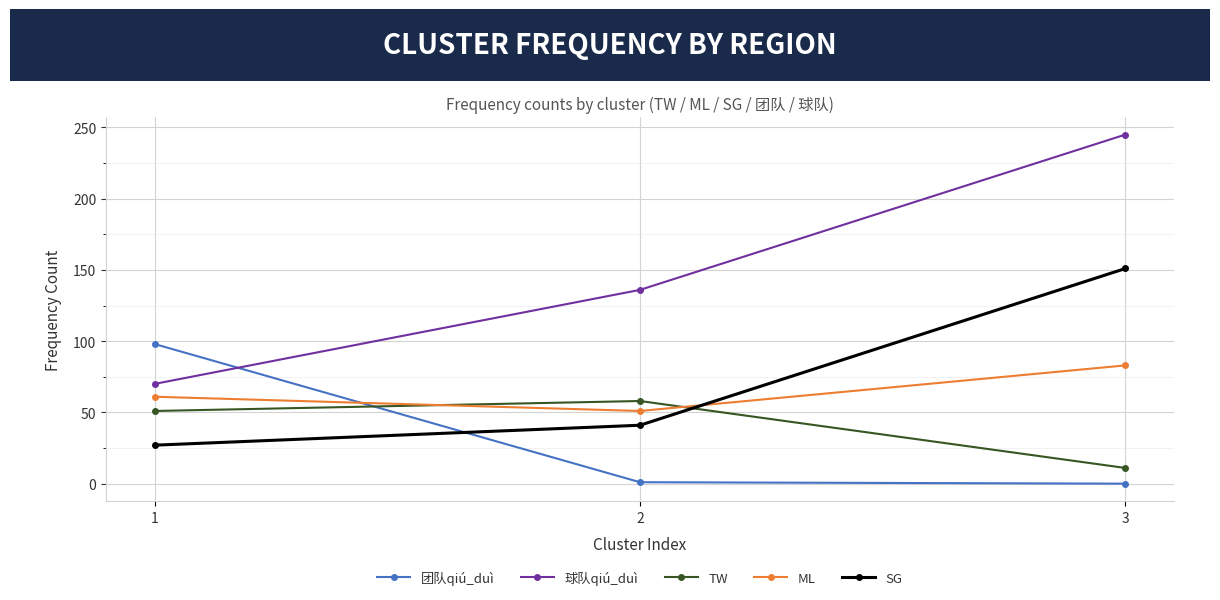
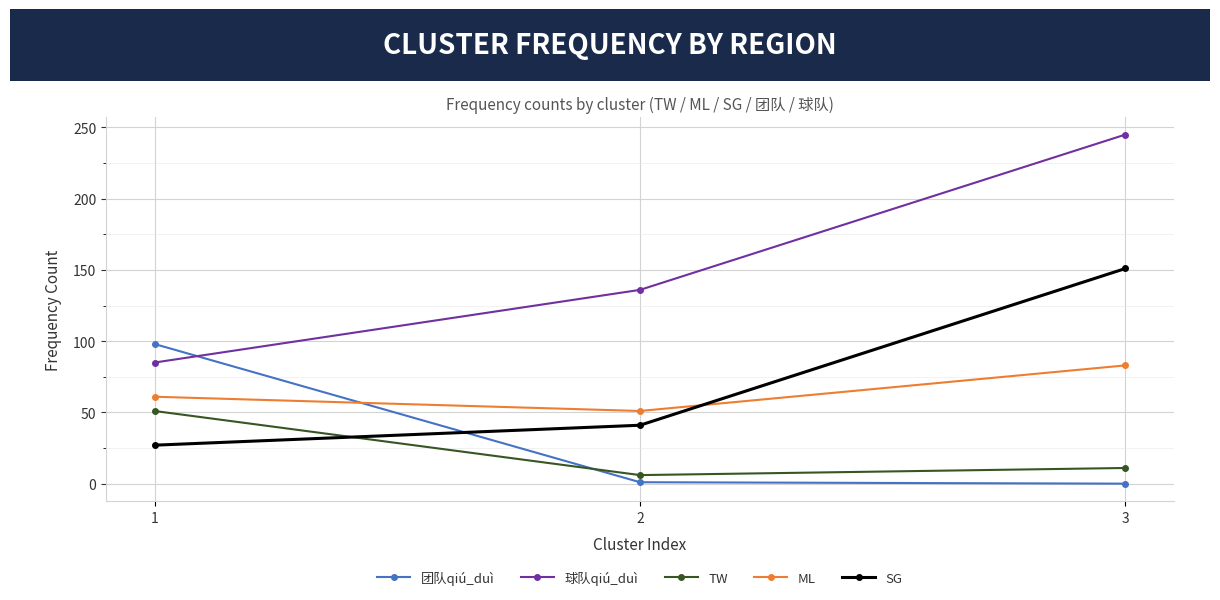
  {
    "团队qiú_duì": {
      "1": 98,
      "2": 1,
      "3": 0
    },
    "球队qiú_duì": {
-     "1": 70,
+     "1": 85,
      "2": 136,
      "3": 245
    },
    "TW": {
      "1": 51,
-     "2": 58,
+     "2": 6,
      "3": 11
    },
    "ML": {
      "1": 61,
      "2": 51,
      "3": 83
    },
    "SG": {
      "1": 27,
      "2": 41,
      "3": 151
    }
  }
